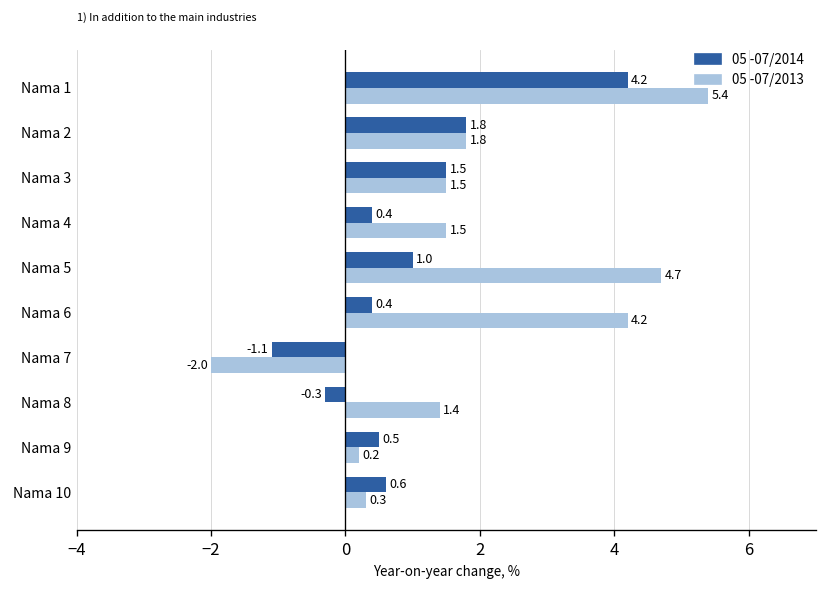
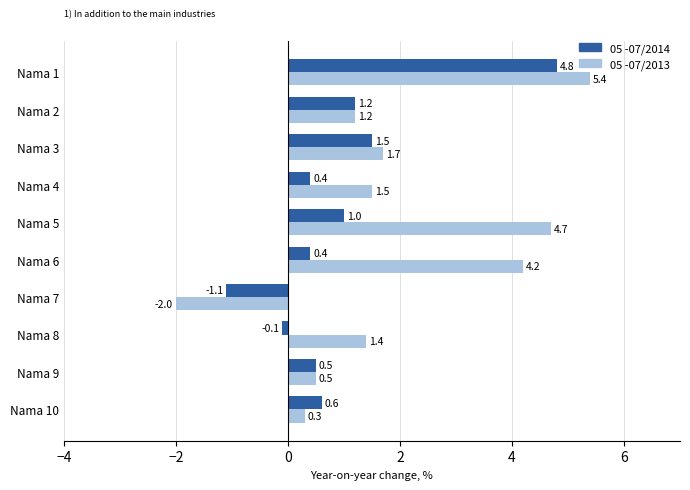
  {
    "05 -07/2014": {
-     "Nama 1": 4.2,
-     "Nama 2": 1.8,
+     "Nama 1": 4.8,
+     "Nama 2": 1.2,
      "Nama 3": 1.5,
      "Nama 4": 0.4,
      "Nama 5": 1.0,
      "Nama 6": 0.4,
      "Nama 7": -1.1,
-     "Nama 8": -0.3,
+     "Nama 8": -0.1,
      "Nama 9": 0.5,
      "Nama 10": 0.6
    },
    "05 -07/2013": {
      "Nama 1": 5.4,
-     "Nama 2": 1.8,
-     "Nama 3": 1.5,
+     "Nama 2": 1.2,
+     "Nama 3": 1.7,
      "Nama 4": 1.5,
      "Nama 5": 4.7,
      "Nama 6": 4.2,
      "Nama 7": -2.0,
      "Nama 8": 1.4,
-     "Nama 9": 0.2,
+     "Nama 9": 0.5,
      "Nama 10": 0.3
    }
  }
